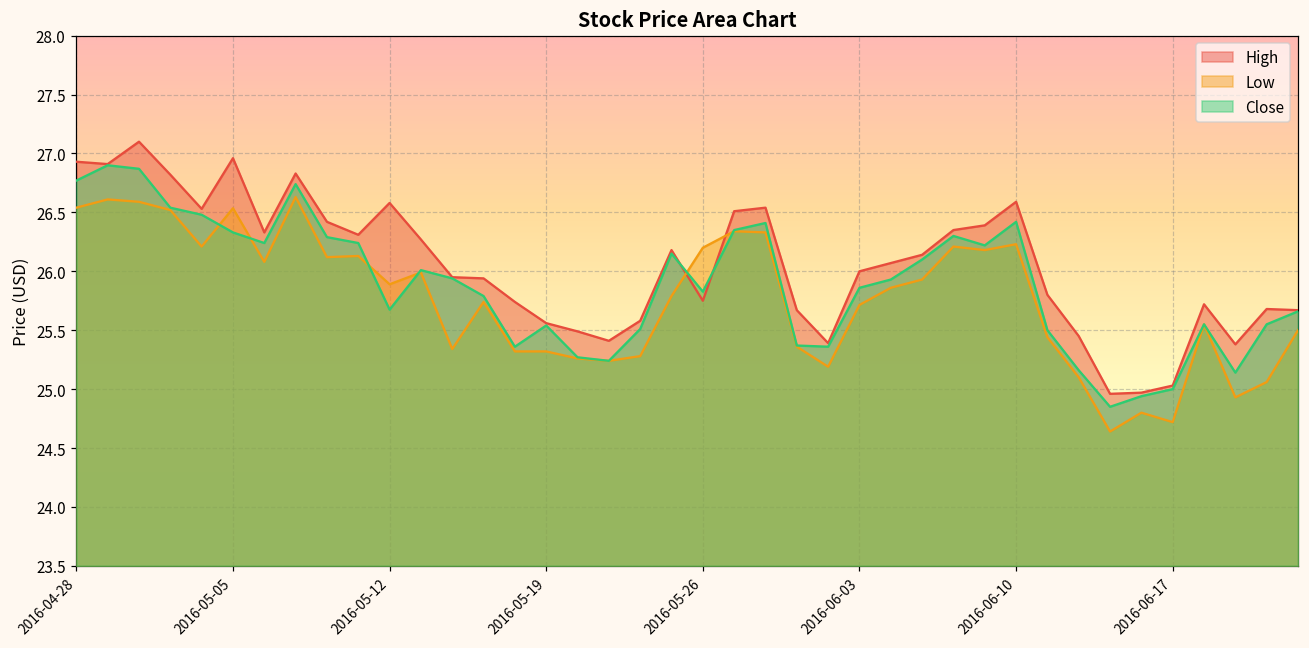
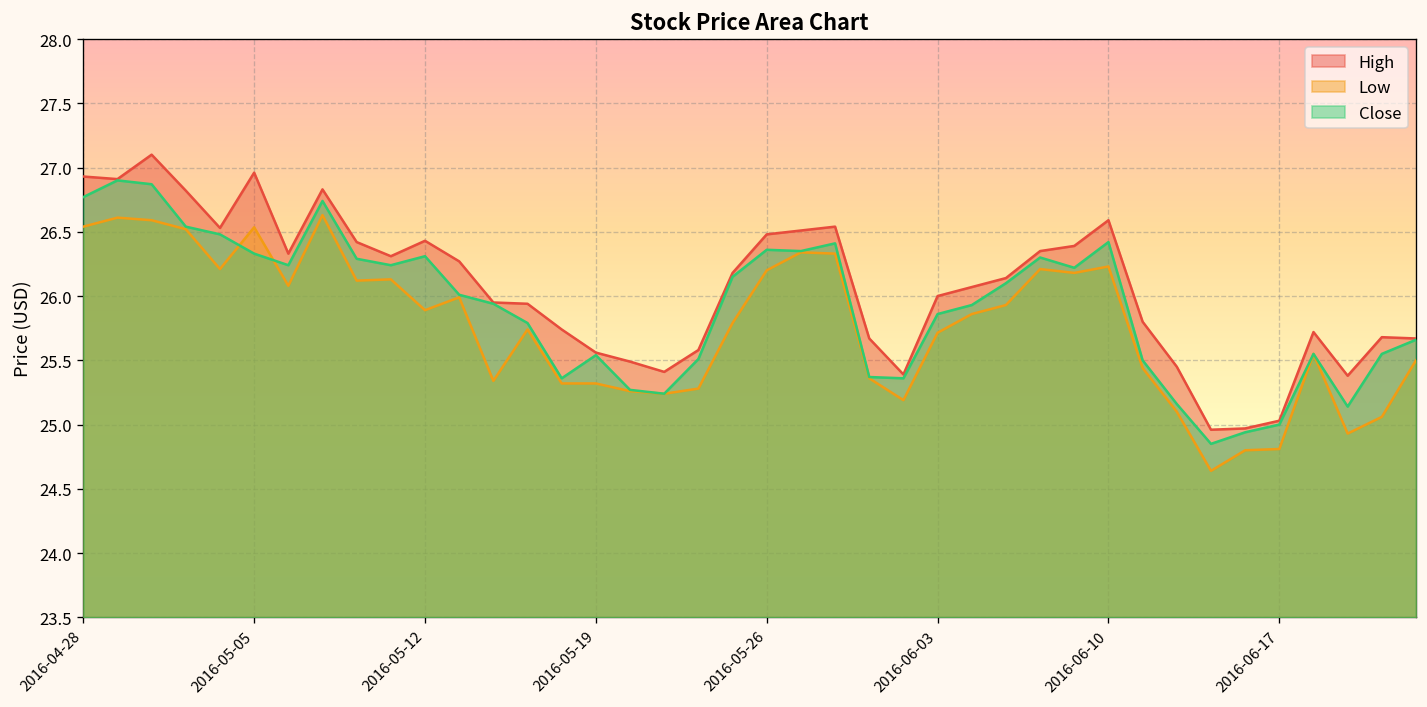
  {
    "High": {
      "2016-04-28": 26.93,
      "2016-05-05": 26.96,
-     "2016-05-12": 26.58,
-     "2016-05-26": 25.75,
+     "2016-05-12": 26.43,
+     "2016-05-26": 26.48,
      "2016-06-03": 26.00,
      "2016-06-10": 26.59,
      "2016-06-17": 25.03
    },
    "Low": {
      "2016-04-28": 26.54,
      "2016-05-05": 26.53,
      "2016-05-12": 25.89,
      "2016-05-19": 25.32,
      "2016-05-26": 26.20,
      "2016-06-03": 25.71,
      "2016-06-10": 26.23,
-     "2016-06-17": 24.72
+     "2016-06-17": 24.81
    },
    "Close": {
      "2016-04-28": 26.77,
      "2016-05-05": 26.33,
-     "2016-05-12": 25.67,
-     "2016-05-26": 25.83,
+     "2016-05-12": 26.31,
+     "2016-05-26": 26.36,
      "2016-06-03": 25.86,
      "2016-06-10": 26.42,
      "2016-06-17": 25.00
    }
  }
